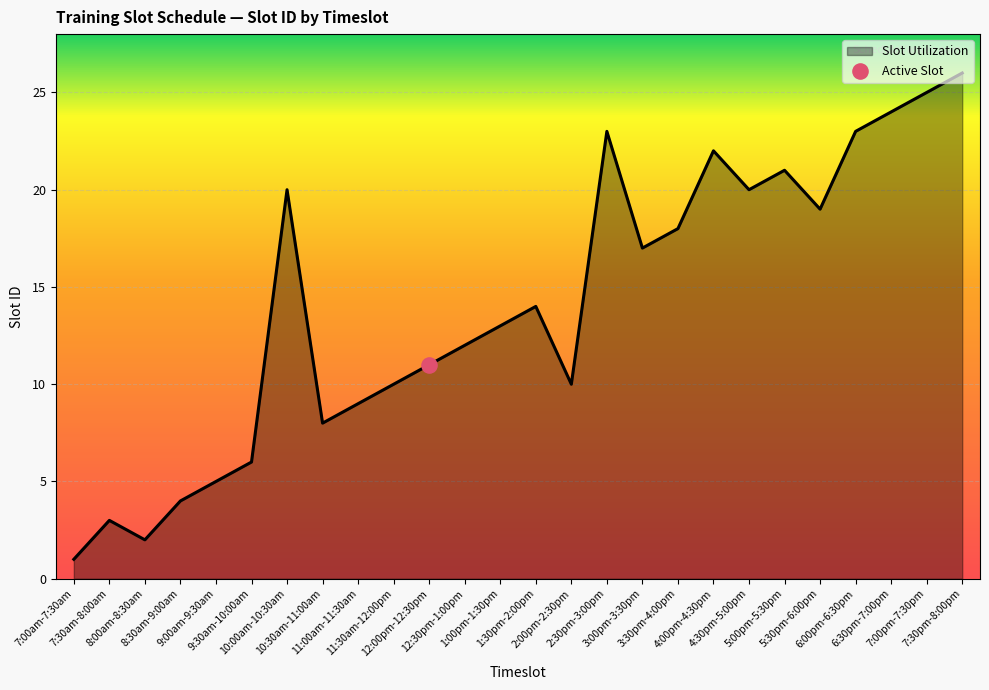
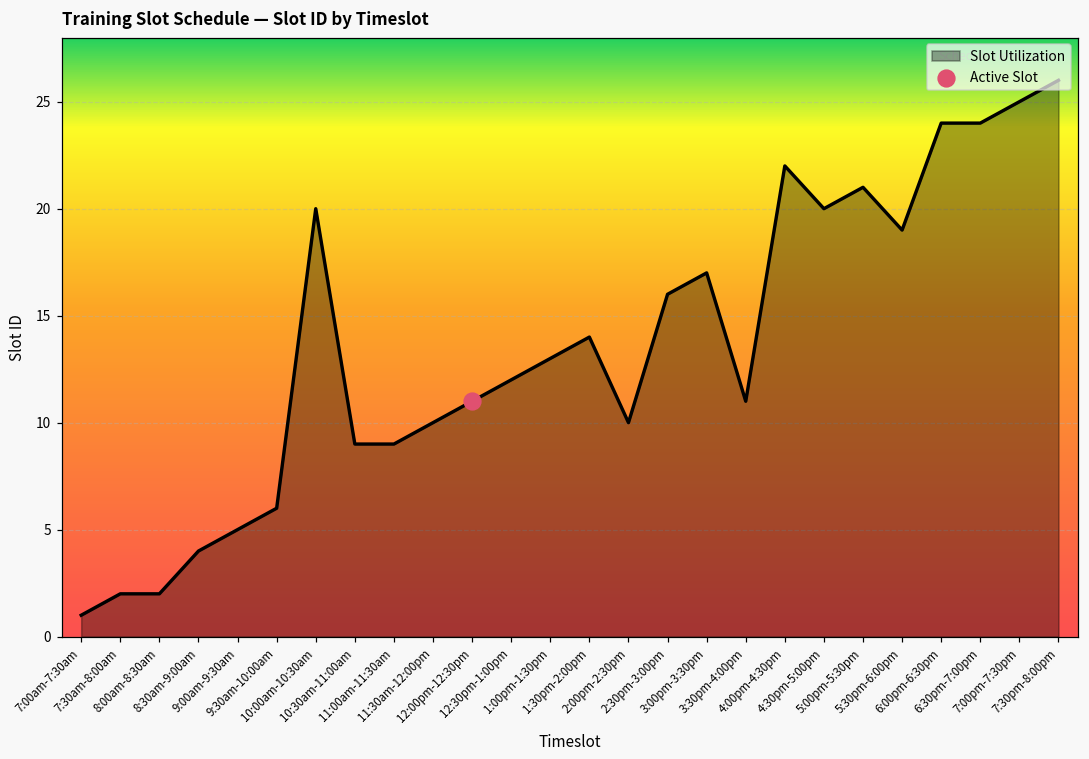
  {
    "Slot Utilization": {
      "7:00am-7:30am": 1,
-     "7:30am-8:00am": 3,
+     "7:30am-8:00am": 2,
      "8:00am-8:30am": 2,
      "8:30am-9:00am": 4,
      "9:00am-9:30am": 5,
      "9:30am-10:00am": 6,
      "10:00am-10:30am": 20,
-     "10:30am-11:00am": 8,
+     "10:30am-11:00am": 9,
      "11:00am-11:30am": 9,
      "11:30am-12:00pm": 10,
      "12:30pm-1:00pm": 12,
      "1:00pm-1:30pm": 13,
      "1:30pm-2:00pm": 14,
      "2:00pm-2:30pm": 10,
-     "2:30pm-3:00pm": 23,
+     "2:30pm-3:00pm": 16,
      "3:00pm-3:30pm": 17,
-     "3:30pm-4:00pm": 18,
+     "3:30pm-4:00pm": 11,
      "4:00pm-4:30pm": 22,
      "4:30pm-5:00pm": 20,
      "5:00pm-5:30pm": 21,
      "5:30pm-6:00pm": 19,
-     "6:00pm-6:30pm": 23,
+     "6:00pm-6:30pm": 24,
      "6:30pm-7:00pm": 24,
      "7:00pm-7:30pm": 25
    }
  }
